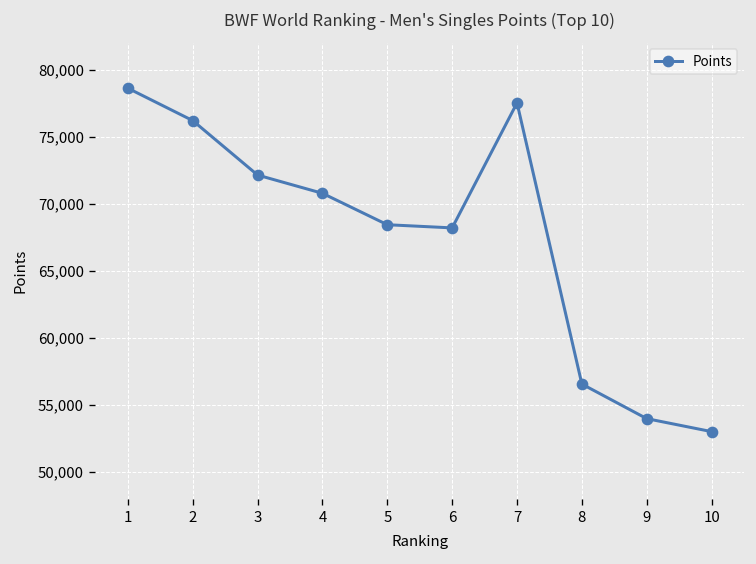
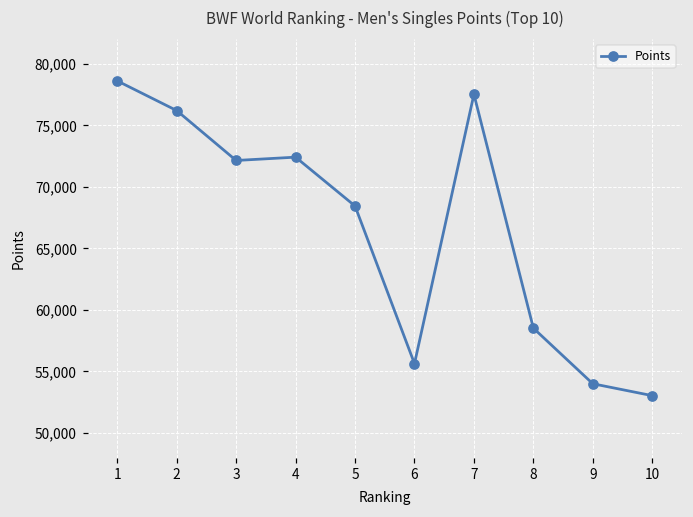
  {
    "1": "78,600",
    "2": "76,200",
    "3": "72,100",
-   "4": "70,800",
+   "4": "72,400",
    "5": "68,400",
-   "6": "68,200",
+   "6": "55,600",
    "7": "77,500",
-   "8": "56,600",
+   "8": "58,500",
    "9": "54,000",
    "10": "53,000"
  }
